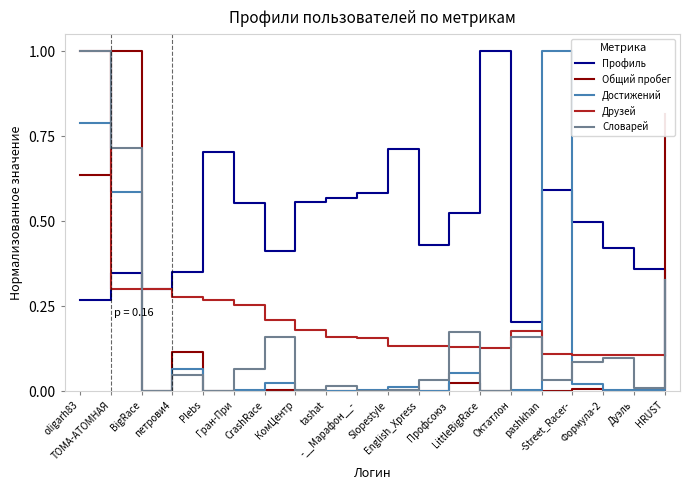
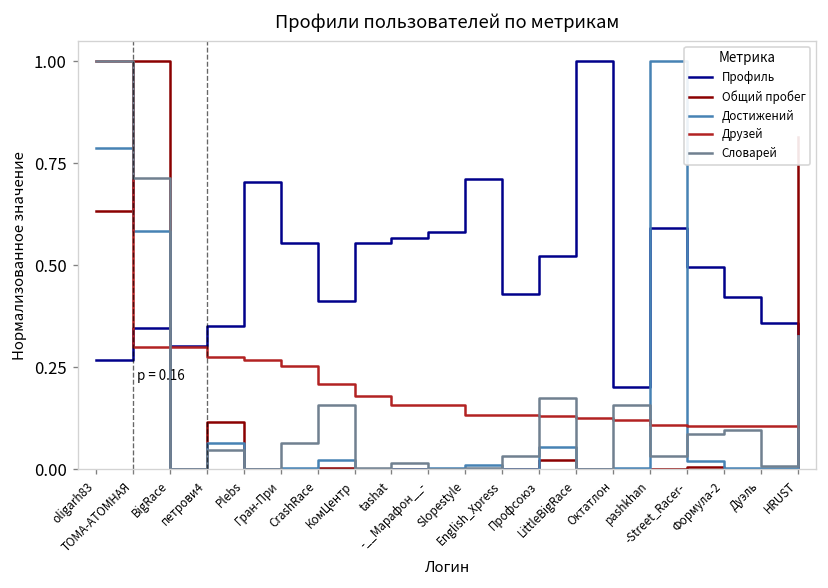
  {
    "Профиль": {
      "oligarh83": 0.27,
      "ТОМА-АТОМНАЯ": 0.35,
      "петрови4": 0.35,
      "Plebs": 0.70,
      "Гран-При": 0.55,
      "CrashRace": 0.41,
      "КомЦентр": 0.56,
      "tashat": 0.57,
      "-__Марафон__-": 0.58,
      "Slopestyle": 0.71,
      "English_Xpress": 0.43,
      "Профсоюз": 0.52,
      "LittleBigRace": 1.00,
      "Октатлон": 0.20,
      "pashkhan": 0.59,
      "-Street_Racer-": 0.50,
      "Формула-2": 0.42,
      "Дуэль": 0.36
    },
    "Общий пробег": {
      "oligarh83": 0.63,
      "ТОМА-АТОМНАЯ": 1.00,
      "петрови4": 0.12,
      "CrashRace": 0.00,
      "Профсоюз": 0.02,
      "pashkhan": 0.00,
      "-Street_Racer-": 0.01
    },
    "Друзей": {
      "ТОМА-АТОМНАЯ": 0.30,
      "петрови4": 0.28,
      "Plebs": 0.27,
      "Гран-При": 0.25,
      "CrashRace": 0.21,
      "КомЦентр": 0.18,
      "tashat": 0.16,
      "-__Марафон__-": 0.16,
      "Slopestyle": 0.13,
      "English_Xpress": 0.13,
      "Профсоюз": 0.13,
      "LittleBigRace": 0.13,
-     "Октатлон": 0.18,
+     "Октатлон": 0.12,
      "pashkhan": 0.11,
      "-Street_Racer-": 0.11,
      "Формула-2": 0.11,
      "Дуэль": 0.11
    }
  }
